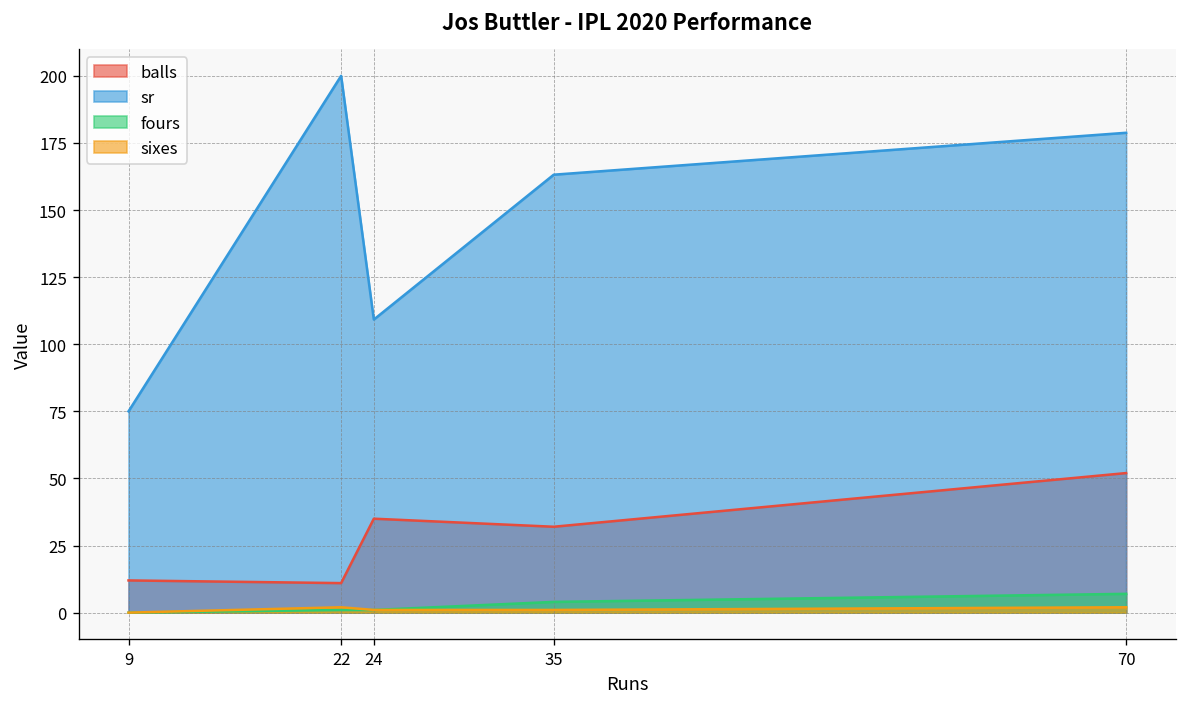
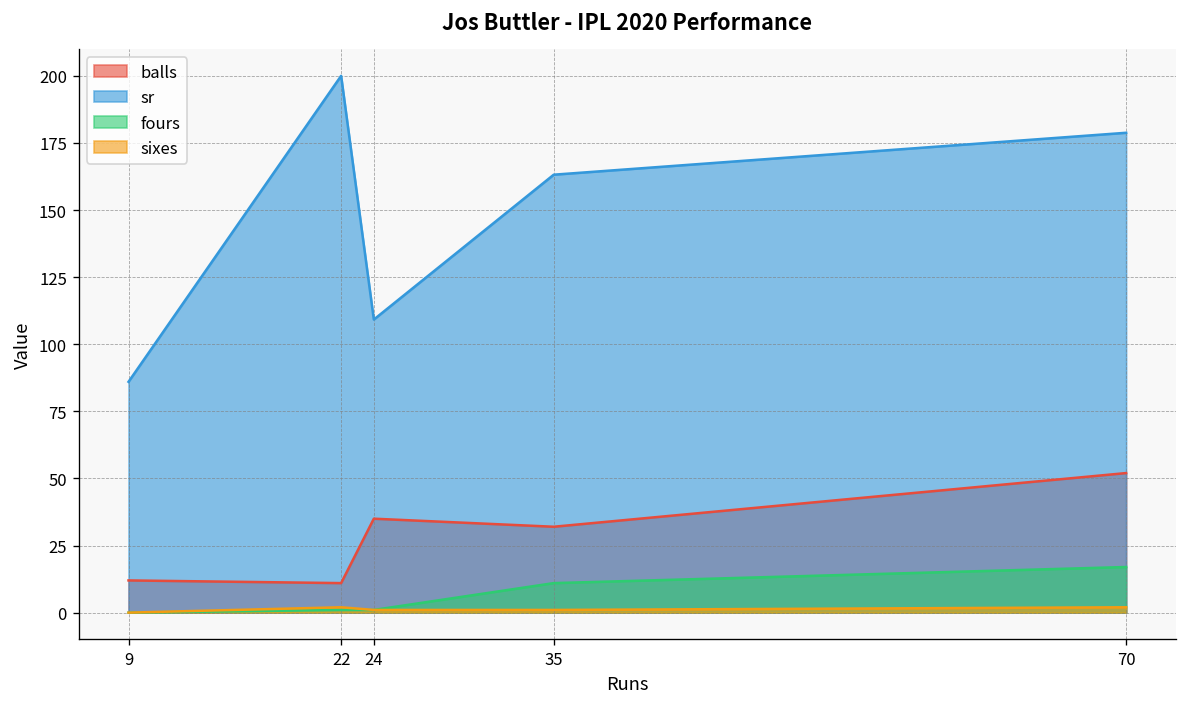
  {
    "balls": {
      "9": 12,
      "22": 11,
      "24": 35,
      "35": 32,
      "70": 52
    },
    "sr": {
-     "9": 75,
+     "9": 86,
      "22": 200,
      "24": 109,
      "35": 163,
      "70": 179
    },
    "fours": {
-     "35": 4,
-     "70": 7
+     "35": 11,
+     "70": 17
    },
    "sixes": {
      "35": 1,
      "70": 2
    }
  }
